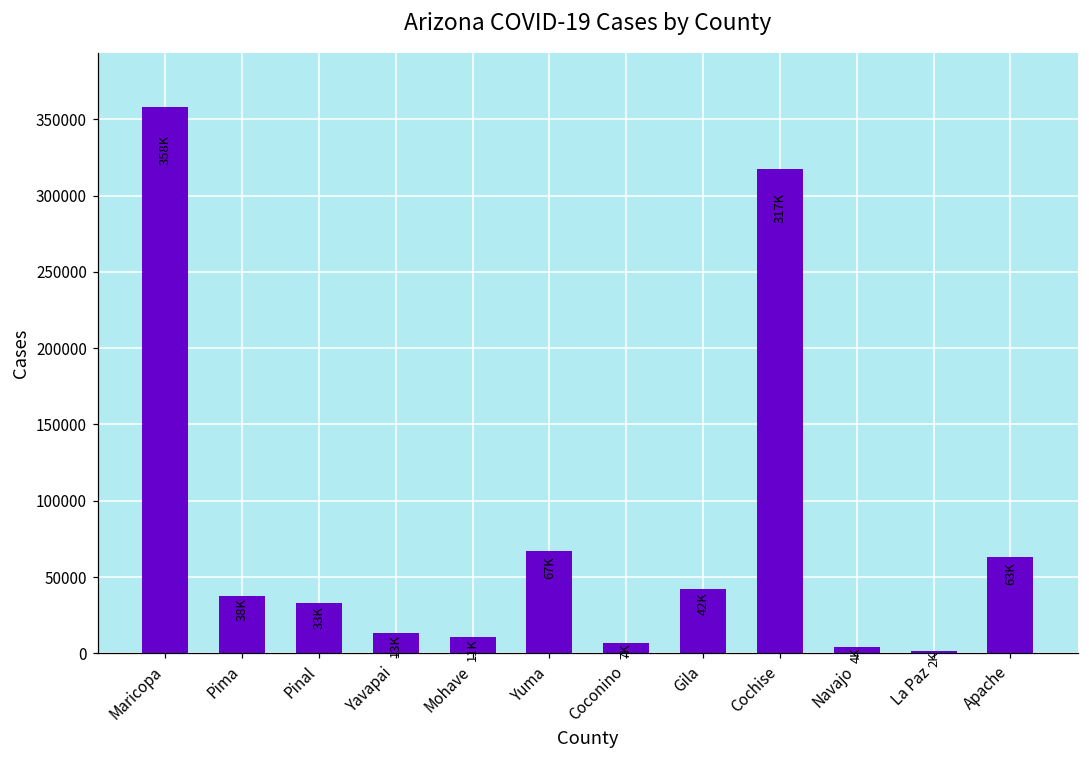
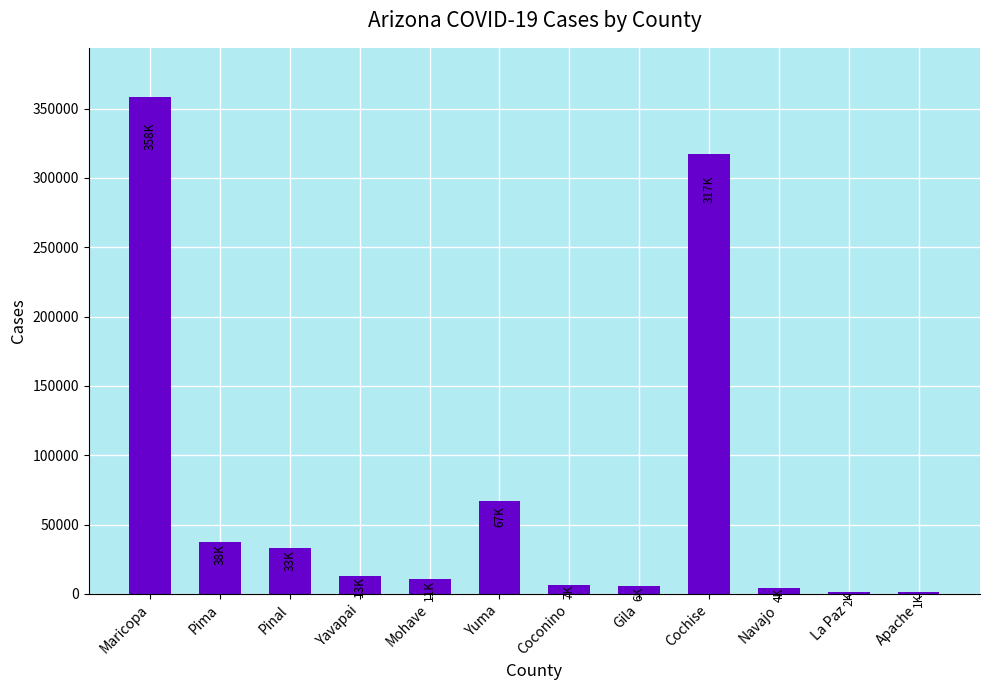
  {
    "Maricopa": "358K",
    "Pima": "38K",
    "Pinal": "33K",
    "Yavapai": "13K",
    "Mohave": "11K",
    "Yuma": "67K",
    "Coconino": "7K",
-   "Gila": "42K",
+   "Gila": "6K",
    "Cochise": "317K",
    "Navajo": "4K",
    "La Paz": "2K",
-   "Apache": "63K"
+   "Apache": "1K"
  }
